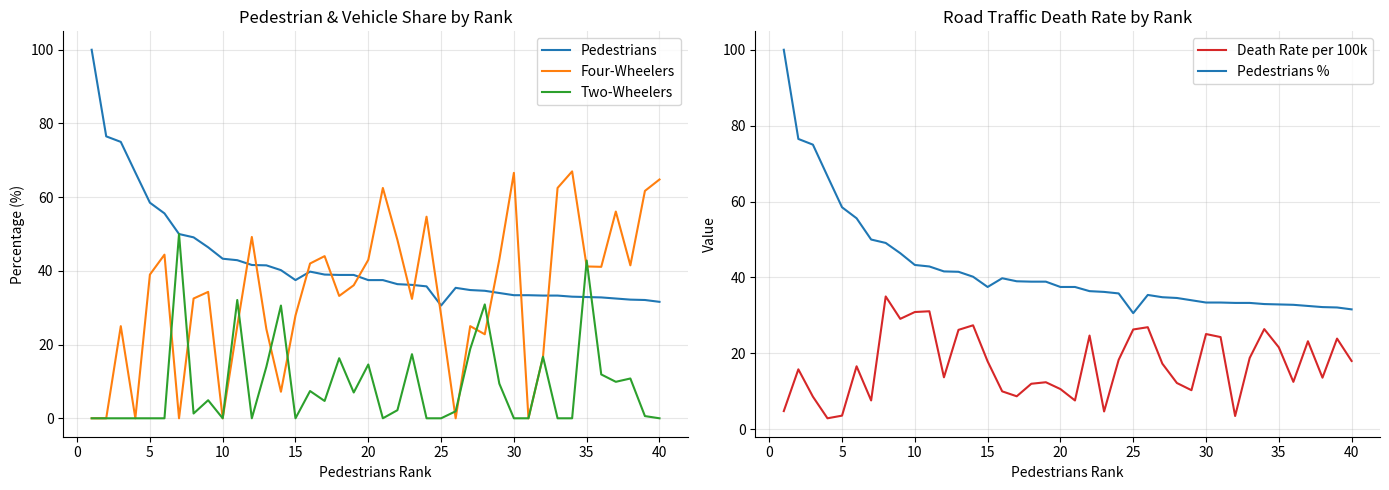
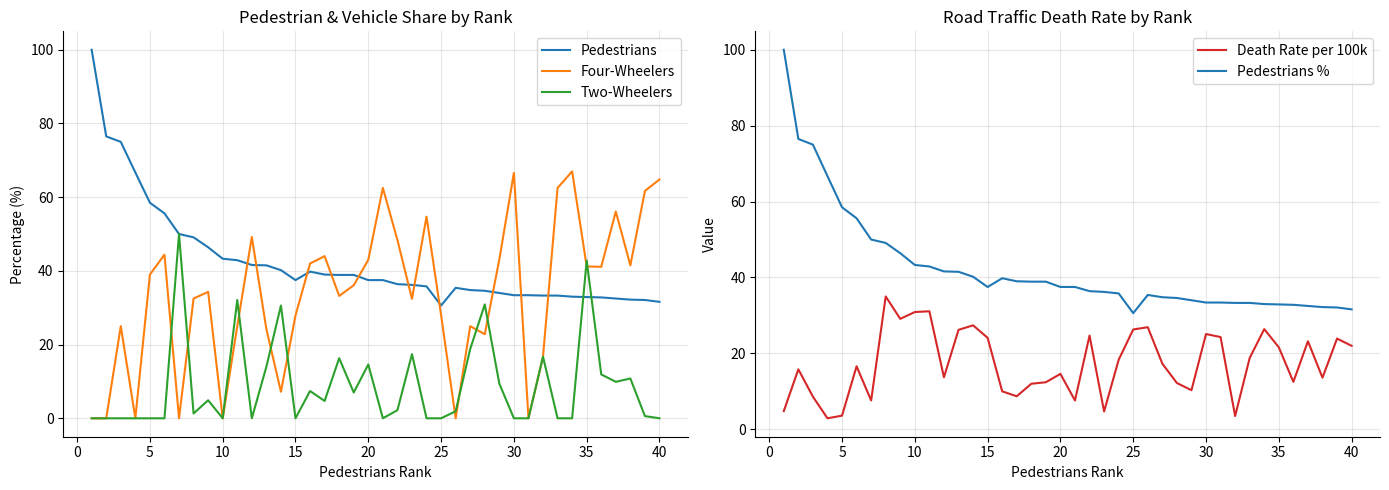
  {
    "Pedestrian & Vehicle Share by Rank": {
      "Pedestrians": {
        "5": 59,
        "10": 43,
        "15": 38,
        "20": 38,
        "25": 31,
        "30": 33,
        "35": 33,
        "40": 32
      },
      "Four-Wheelers": {
        "5": 39,
        "15": 28,
        "20": 43,
        "25": 28,
        "30": 67,
        "35": 41,
        "40": 65
      },
      "Two-Wheelers": {
        "5": 0,
        "15": 0,
        "20": 15,
        "25": 0,
        "30": 0,
        "35": 43,
        "40": 0
      }
    },
    "Road Traffic Death Rate by Rank": {
      "Death Rate per 100k": {
        "5": 4,
        "10": 31,
-       "15": 18,
-       "20": 11,
+       "15": 24,
+       "20": 15,
        "25": 26,
        "30": 25,
        "35": 22,
-       "40": 18
+       "40": 22
      },
      "Pedestrians %": {
        "5": 59,
        "10": 43,
        "15": 38,
        "20": 38,
        "25": 31,
        "30": 33,
        "35": 33,
        "40": 32
      }
    }
  }
